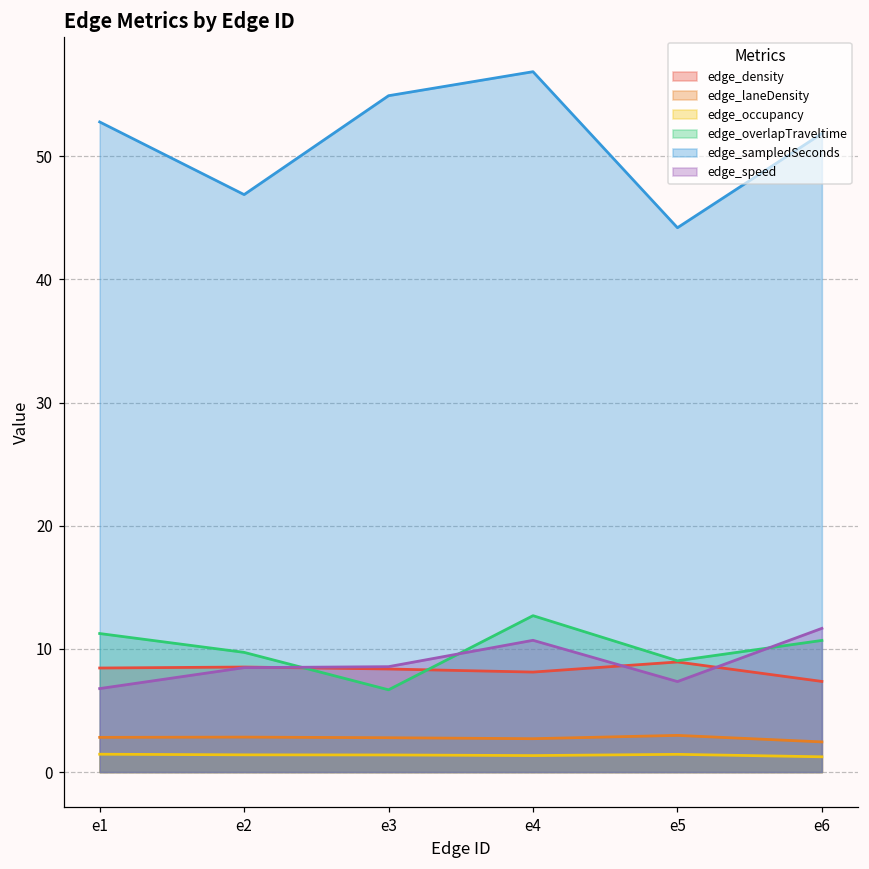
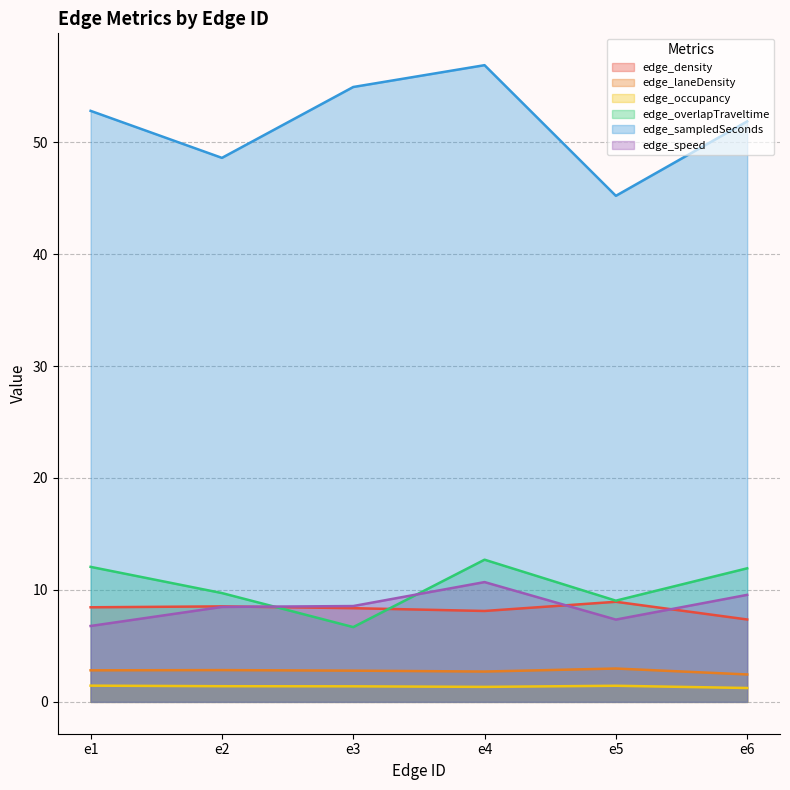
  {
    "edge_overlapTraveltime": {
-     "e1": 11.3,
+     "e1": 12.1,
      "e2": 9.7,
      "e3": 6.7,
      "e4": 12.7,
-     "e6": 10.7
+     "e6": 11.9
    },
    "edge_sampledSeconds": {
      "e1": 52.8,
-     "e2": 46.9,
+     "e2": 48.6,
      "e3": 54.9,
      "e4": 56.9,
-     "e5": 44.2
+     "e5": 45.2
    },
    "edge_speed": {
      "e1": 6.8,
      "e4": 10.7,
      "e5": 7.4,
-     "e6": 11.7
+     "e6": 9.6
    }
  }
